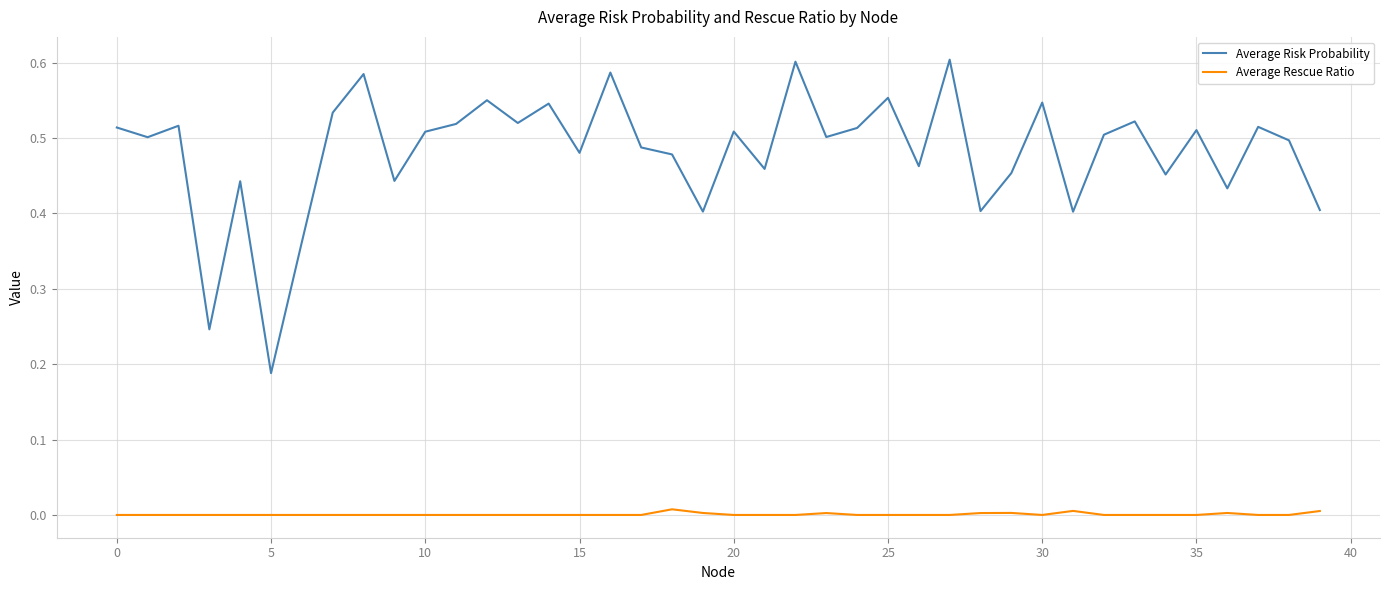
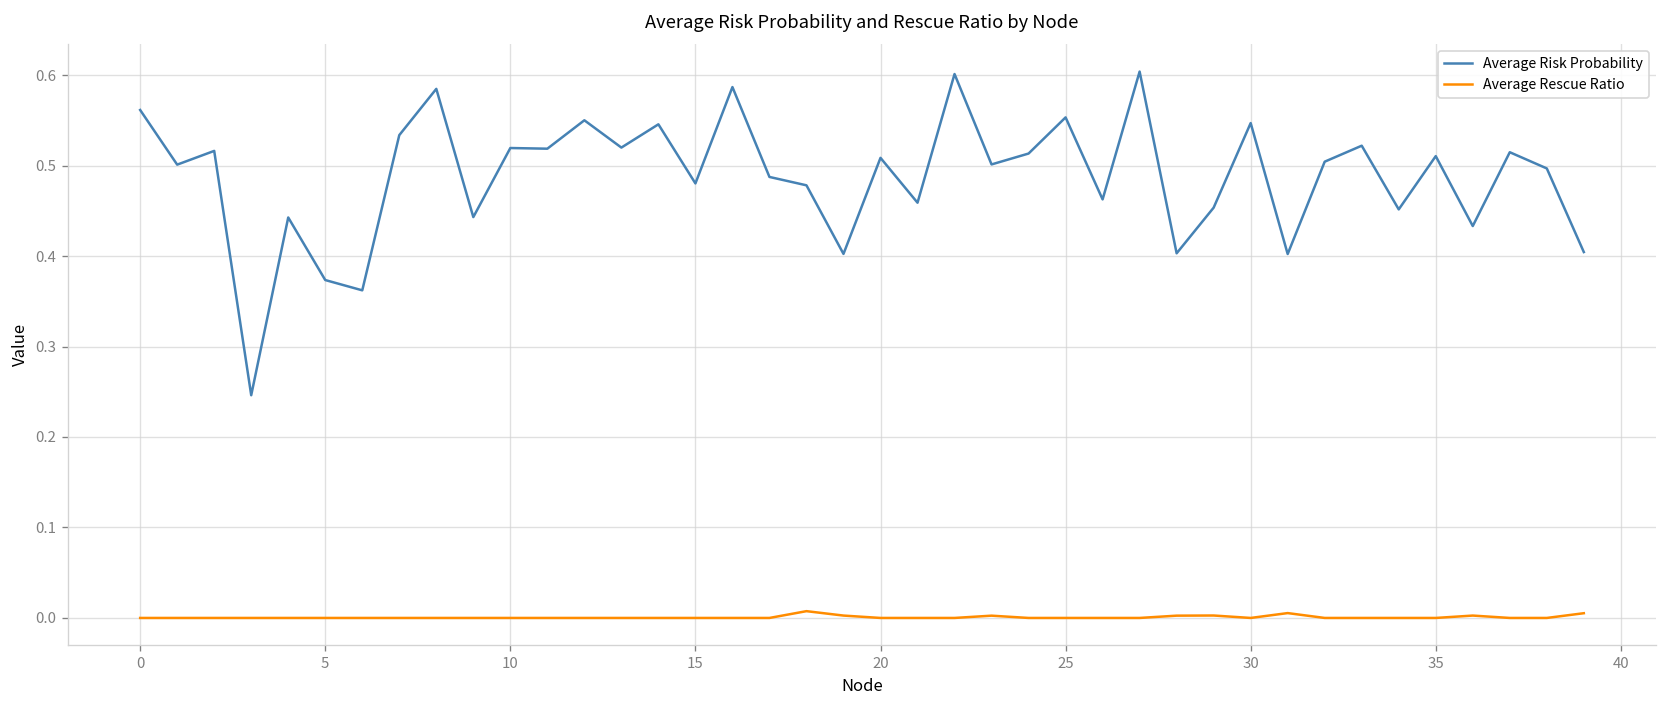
  {
    "Average Risk Probability": {
-     "0": 0.51,
-     "5": 0.19,
-     "10": 0.51,
+     "0": 0.56,
+     "5": 0.37,
+     "10": 0.52,
      "15": 0.48,
      "20": 0.51,
      "25": 0.55,
      "30": 0.55,
      "35": 0.51
    },
    "Average Rescue Ratio": {
      "0": 0.00,
      "5": 0.00,
      "10": 0.00,
      "15": 0.00,
      "20": 0.00,
      "25": 0.00,
      "30": 0.00,
      "35": 0.00
    }
  }
